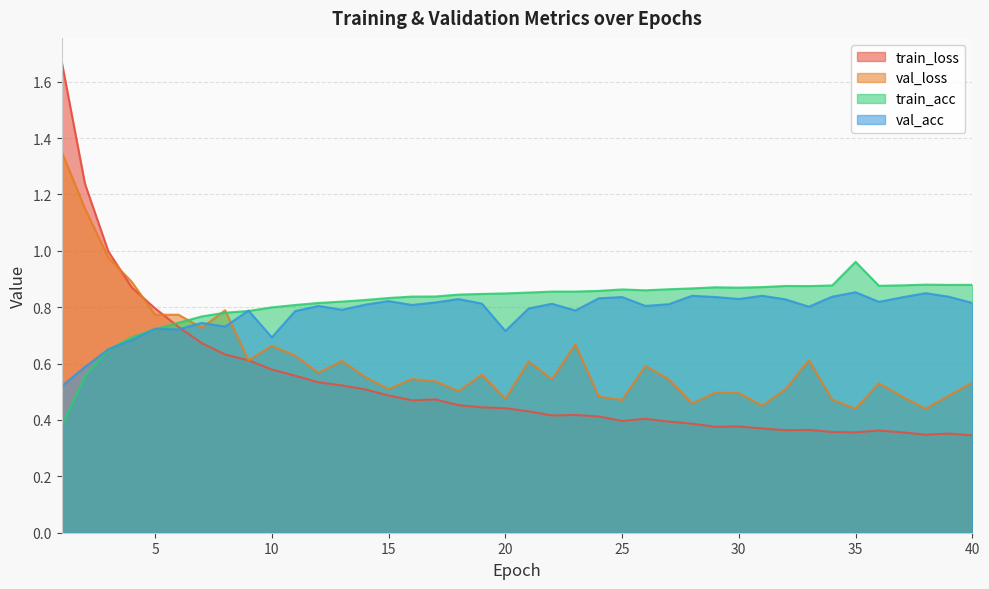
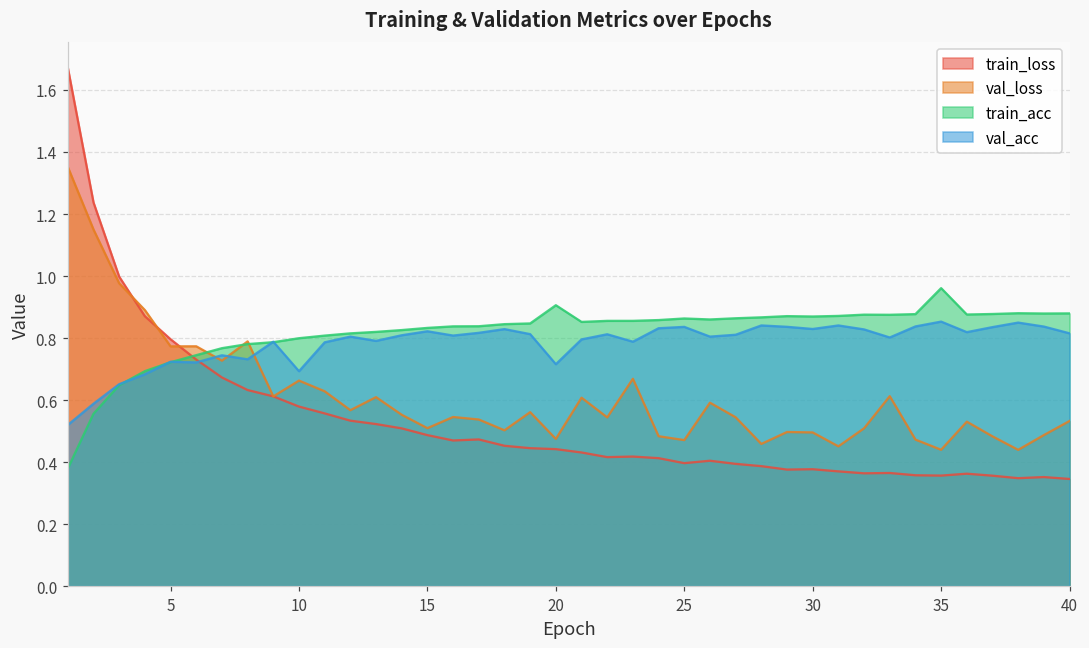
  {
    "train_acc": {
      "10": 0.80,
      "15": 0.83,
-     "20": 0.85,
+     "20": 0.91,
      "25": 0.86,
      "30": 0.87,
      "35": 0.96,
      "40": 0.88
    },
    "val_acc": {
      "10": 0.69,
      "15": 0.82,
      "20": 0.72,
      "25": 0.84,
      "30": 0.83,
      "35": 0.85,
      "40": 0.82
    }
  }
